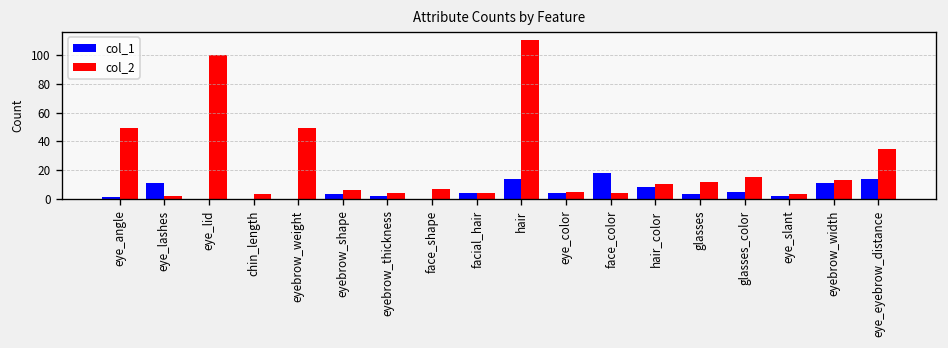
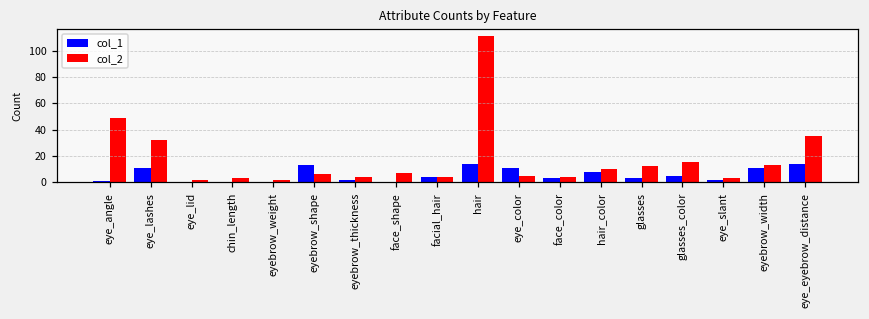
  {
    "col_1": {
      "eye_lashes": 11,
      "eye_lid": 0,
      "chin_length": 0,
      "eyebrow_weight": 0,
-     "eyebrow_shape": 3,
+     "eyebrow_shape": 13,
      "face_shape": 0,
      "facial_hair": 4,
      "hair": 14,
-     "eye_color": 4,
-     "face_color": 18,
+     "eye_color": 11,
+     "face_color": 3,
      "hair_color": 8,
      "glasses": 3,
      "glasses_color": 5,
      "eyebrow_width": 11,
      "eye_eyebrow_distance": 14
    },
    "col_2": {
      "eye_angle": 49,
-     "eye_lashes": 2,
-     "eye_lid": 100,
+     "eye_lashes": 32,
+     "eye_lid": 2,
      "chin_length": 3,
-     "eyebrow_weight": 49,
+     "eyebrow_weight": 2,
      "eyebrow_shape": 6,
      "eyebrow_thickness": 4,
      "face_shape": 7,
      "facial_hair": 4,
      "hair": 111,
      "eye_color": 5,
      "face_color": 4,
      "hair_color": 10,
      "glasses": 12,
      "glasses_color": 15,
      "eye_slant": 3,
      "eyebrow_width": 13,
      "eye_eyebrow_distance": 35
    }
  }
